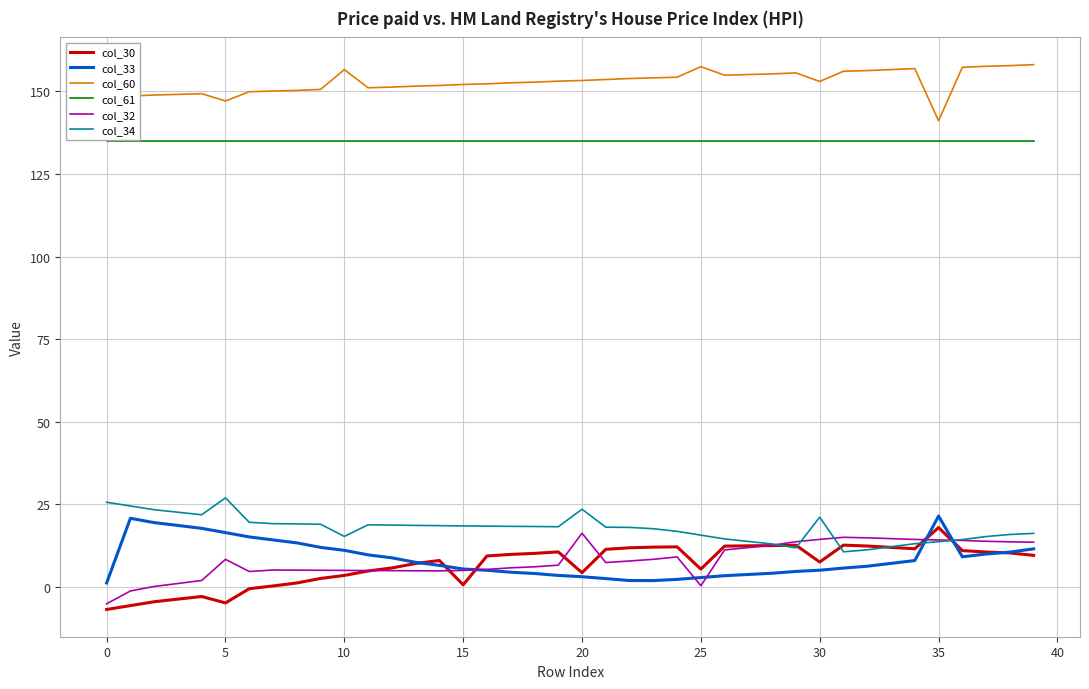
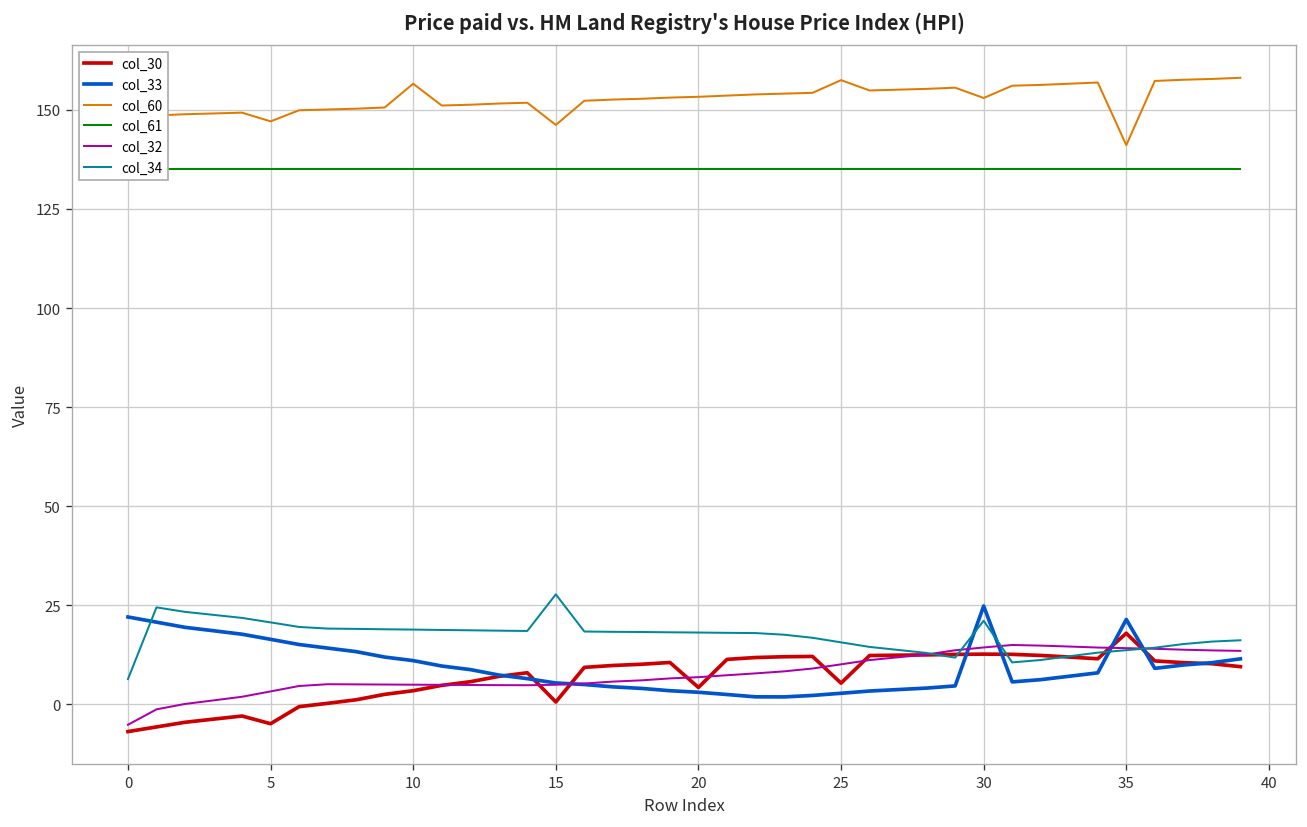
  {
    "col_30": {
      "0": -7,
      "5": -5,
      "10": 3,
      "15": 1,
      "20": 4,
      "25": 5,
-     "30": 7,
+     "30": 13,
      "35": 18
    },
    "col_33": {
-     "0": 1,
+     "0": 22,
      "5": 16,
      "10": 11,
      "20": 3,
      "25": 3,
-     "30": 5,
+     "30": 25,
      "35": 21
    },
    "col_60": {
      "5": 147,
      "10": 157,
-     "15": 152,
+     "15": 146,
      "20": 153,
      "25": 158,
      "30": 153,
      "35": 141
    },
    "col_61": {
      "0": 135,
      "5": 135,
      "10": 135,
      "15": 135,
      "20": 135,
      "25": 135,
      "30": 135,
      "35": 135
    },
    "col_32": {
      "0": -5,
-     "5": 8,
+     "5": 3,
      "10": 5,
-     "20": 16,
-     "25": 0,
+     "20": 7,
+     "25": 10,
      "30": 14
    },
    "col_34": {
-     "0": 26,
-     "5": 27,
-     "10": 15,
-     "15": 18,
-     "20": 23,
+     "0": 6,
+     "5": 21,
+     "10": 19,
+     "15": 28,
+     "20": 18,
      "25": 16,
      "30": 21
    }
  }
